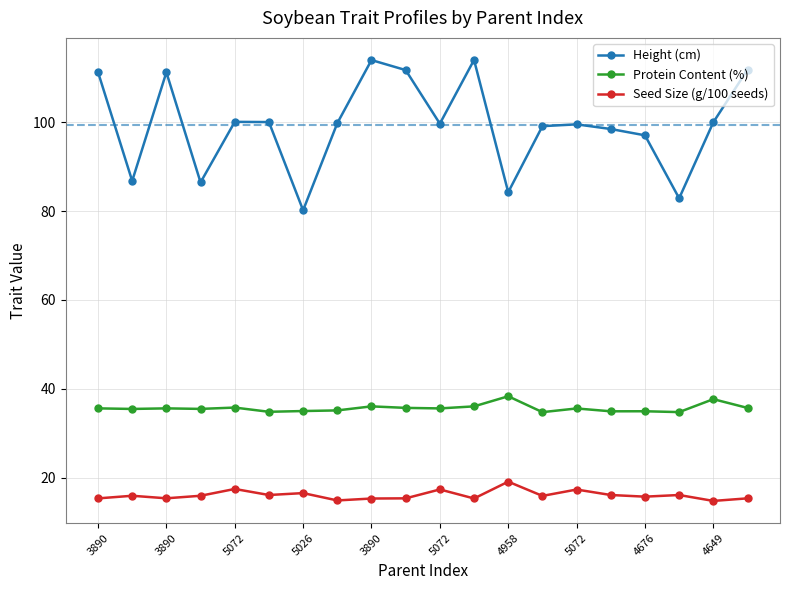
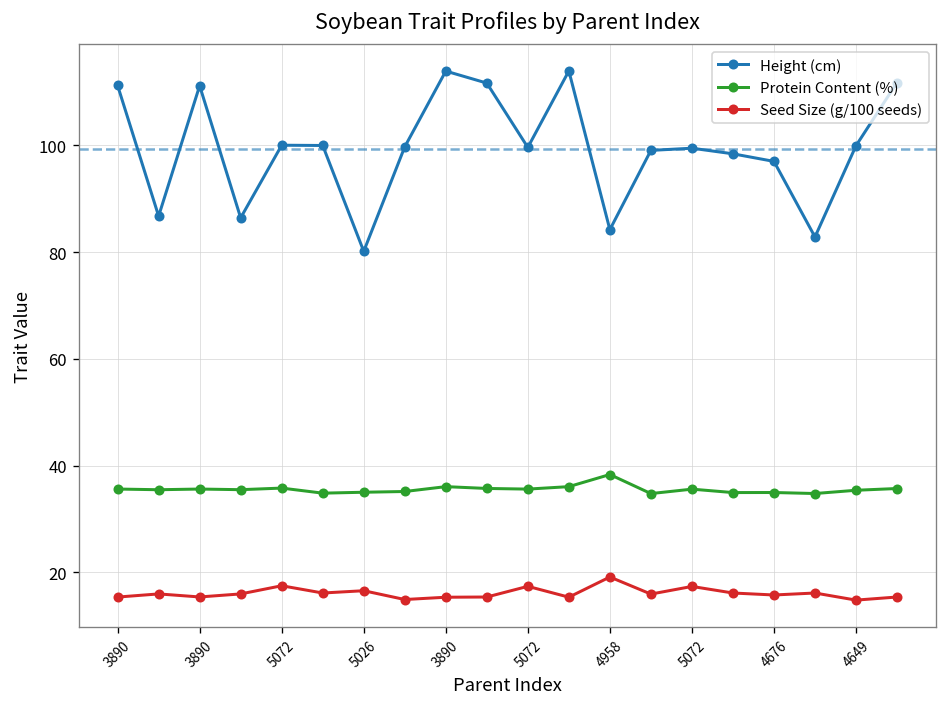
  {
    "Height (cm)": {
      "5026": 80,
      "4958": 84,
      "4676": 97,
      "4649": 100
    },
    "Protein Content (%)": {
      "5026": 35,
      "4958": 38,
      "4676": 35,
-     "4649": 38
+     "4649": 35
    },
    "Seed Size (g/100 seeds)": {
      "5026": 17,
      "4958": 19,
      "4676": 16,
      "4649": 15
    }
  }
